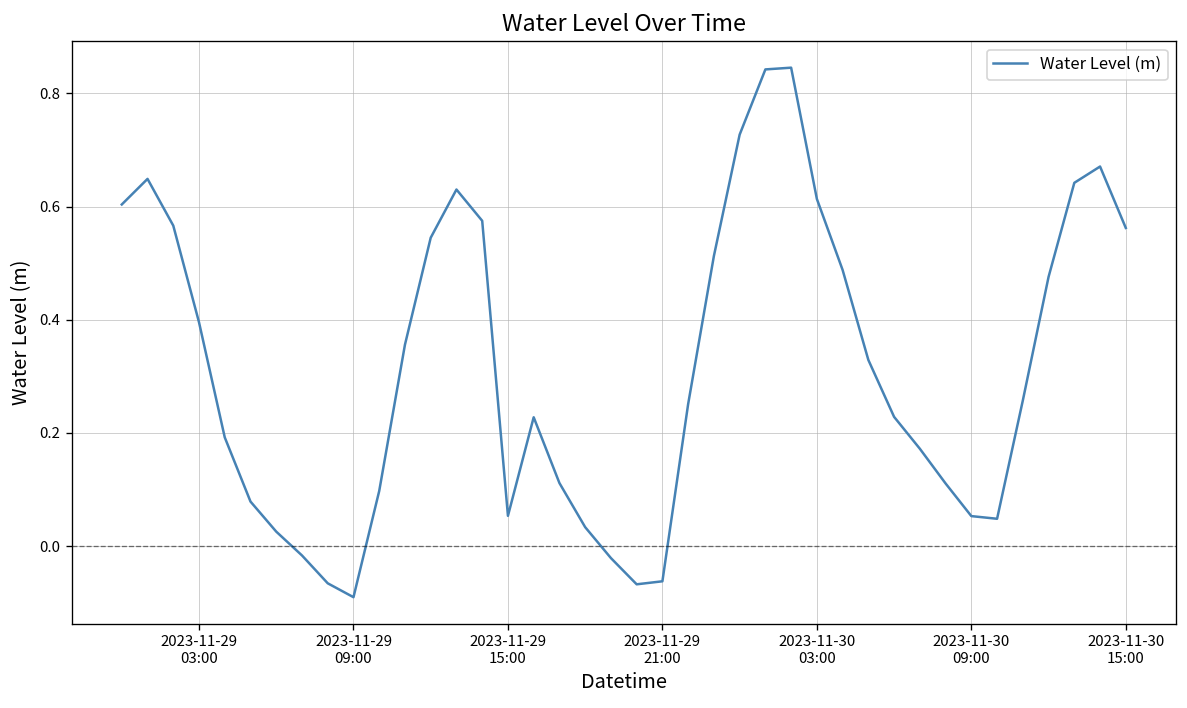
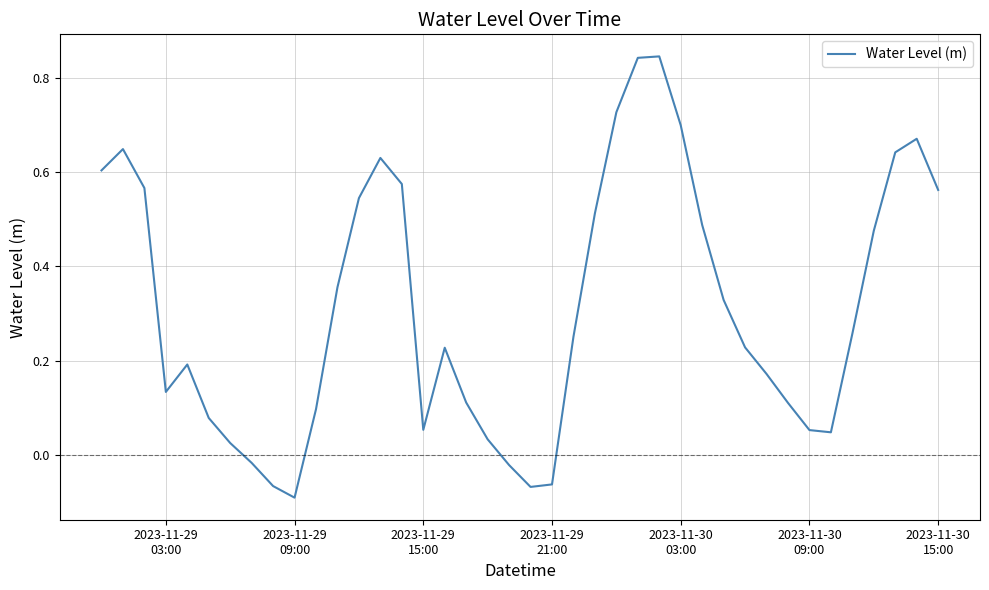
  {
-   "2023-11-29 03:00": 0.40,
+   "2023-11-29 03:00": 0.13,
    "2023-11-29 09:00": -0.09,
    "2023-11-29 15:00": 0.05,
    "2023-11-29 21:00": -0.06,
-   "2023-11-30 03:00": 0.61,
+   "2023-11-30 03:00": 0.70,
    "2023-11-30 09:00": 0.05,
    "2023-11-30 15:00": 0.56
  }
